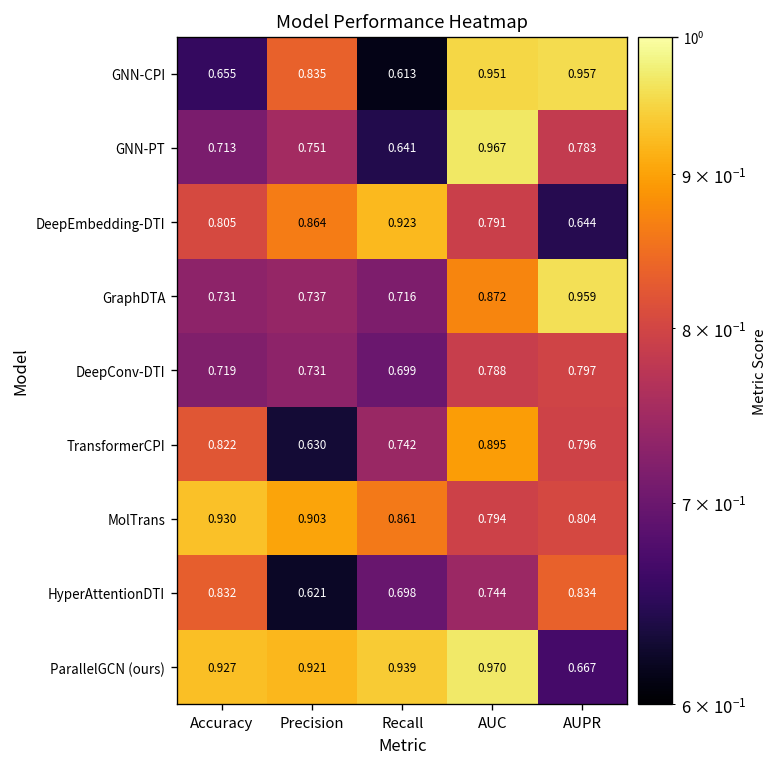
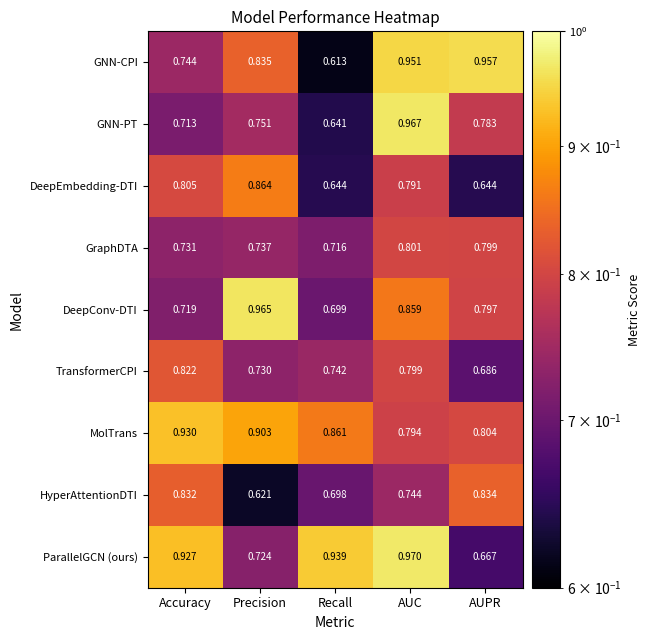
  {
    "GNN-CPI": {
-     "Accuracy": 0.655,
+     "Accuracy": 0.744,
      "Precision": 0.835,
      "Recall": 0.613,
      "AUC": 0.951,
      "AUPR": 0.957
    },
    "GNN-PT": {
      "Accuracy": 0.713,
      "Precision": 0.751,
      "Recall": 0.641,
      "AUC": 0.967,
      "AUPR": 0.783
    },
    "DeepEmbedding-DTI": {
      "Accuracy": 0.805,
      "Precision": 0.864,
-     "Recall": 0.923,
+     "Recall": 0.644,
      "AUC": 0.791,
      "AUPR": 0.644
    },
    "GraphDTA": {
      "Accuracy": 0.731,
      "Precision": 0.737,
      "Recall": 0.716,
-     "AUC": 0.872,
-     "AUPR": 0.959
+     "AUC": 0.801,
+     "AUPR": 0.799
    },
    "DeepConv-DTI": {
      "Accuracy": 0.719,
-     "Precision": 0.731,
+     "Precision": 0.965,
      "Recall": 0.699,
-     "AUC": 0.788,
+     "AUC": 0.859,
      "AUPR": 0.797
    },
    "TransformerCPI": {
      "Accuracy": 0.822,
-     "Precision": 0.630,
+     "Precision": 0.730,
      "Recall": 0.742,
-     "AUC": 0.895,
-     "AUPR": 0.796
+     "AUC": 0.799,
+     "AUPR": 0.686
    },
    "MolTrans": {
      "Accuracy": 0.930,
      "Precision": 0.903,
      "Recall": 0.861,
      "AUC": 0.794,
      "AUPR": 0.804
    },
    "HyperAttentionDTI": {
      "Accuracy": 0.832,
      "Precision": 0.621,
      "Recall": 0.698,
      "AUC": 0.744,
      "AUPR": 0.834
    },
    "ParallelGCN (ours)": {
      "Accuracy": 0.927,
-     "Precision": 0.921,
+     "Precision": 0.724,
      "Recall": 0.939,
      "AUC": 0.970,
      "AUPR": 0.667
    }
  }
